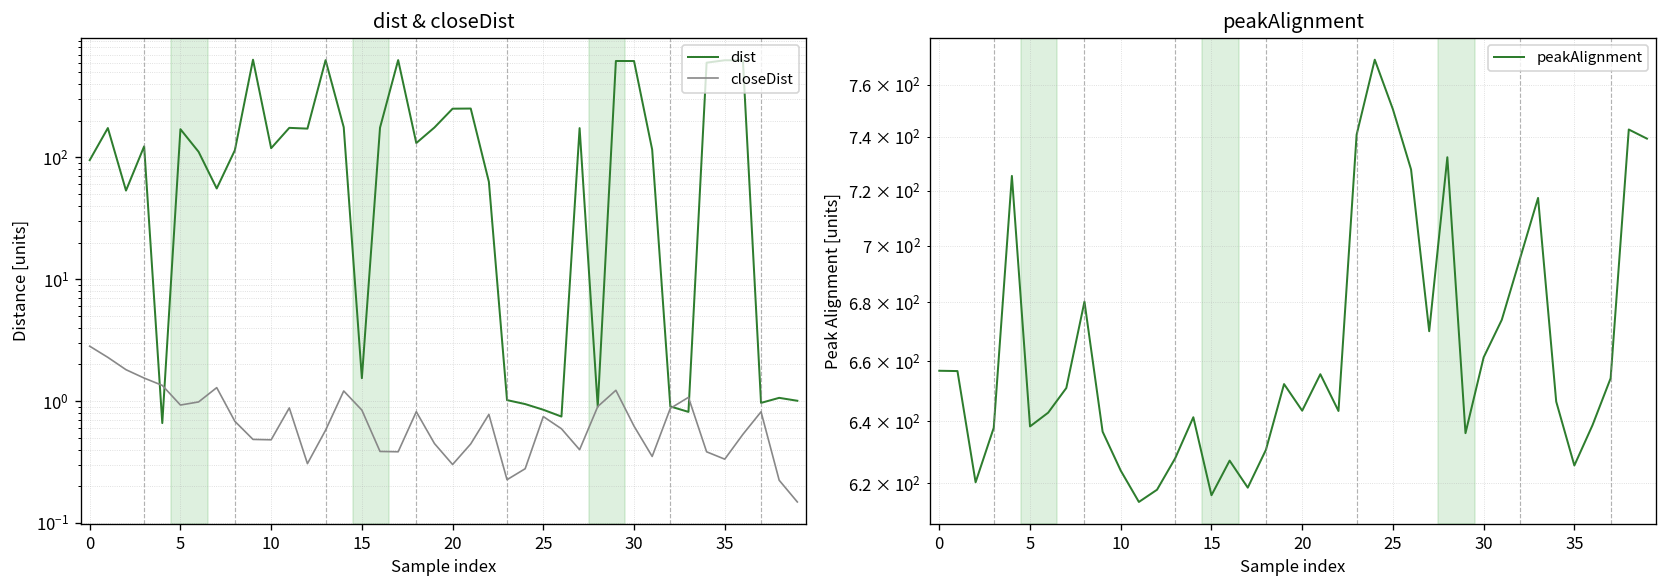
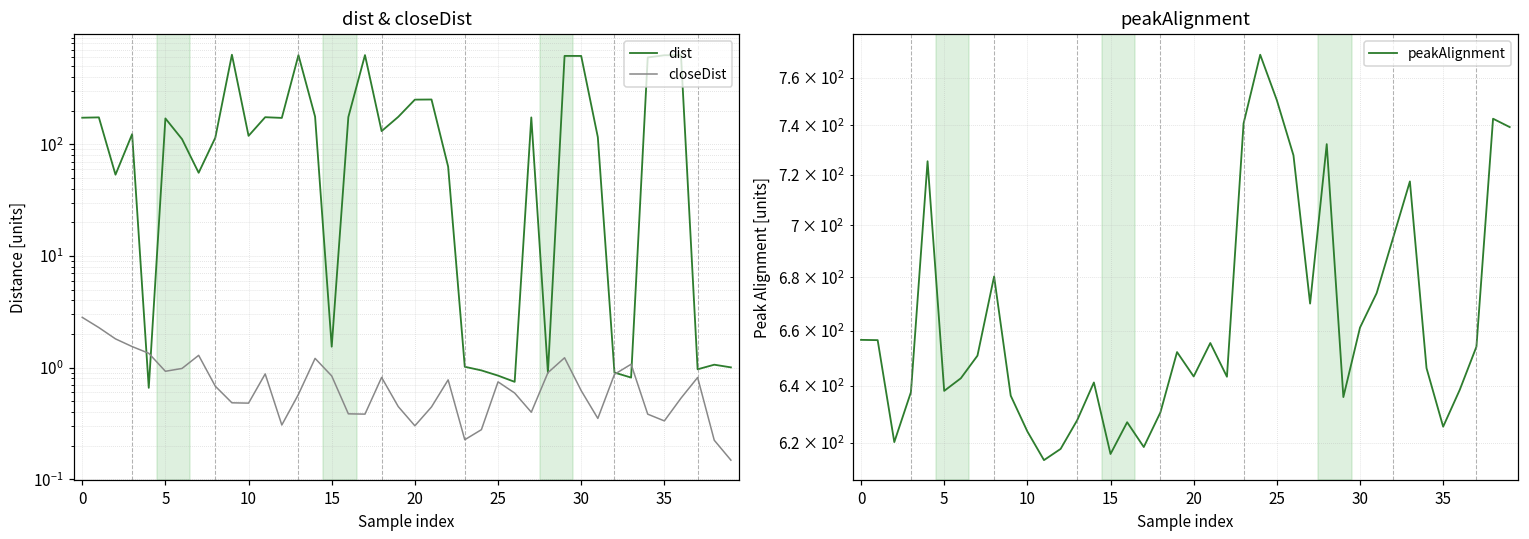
  {
    "dist & closeDist": {
      "dist": {
-       "0": 100,
+       "0": 170,
        "5": 170,
        "10": 120,
        "15": 1.5,
        "20": 250,
        "25": 0.8,
        "30": 600
      },
      "closeDist": {
        "0": 2.8,
        "5": 0.9,
        "10": 0.5,
        "15": 0.8,
        "20": 0.30,
        "25": 0.7,
        "30": 0.6,
        "35": 0.33
      }
    }
  }
